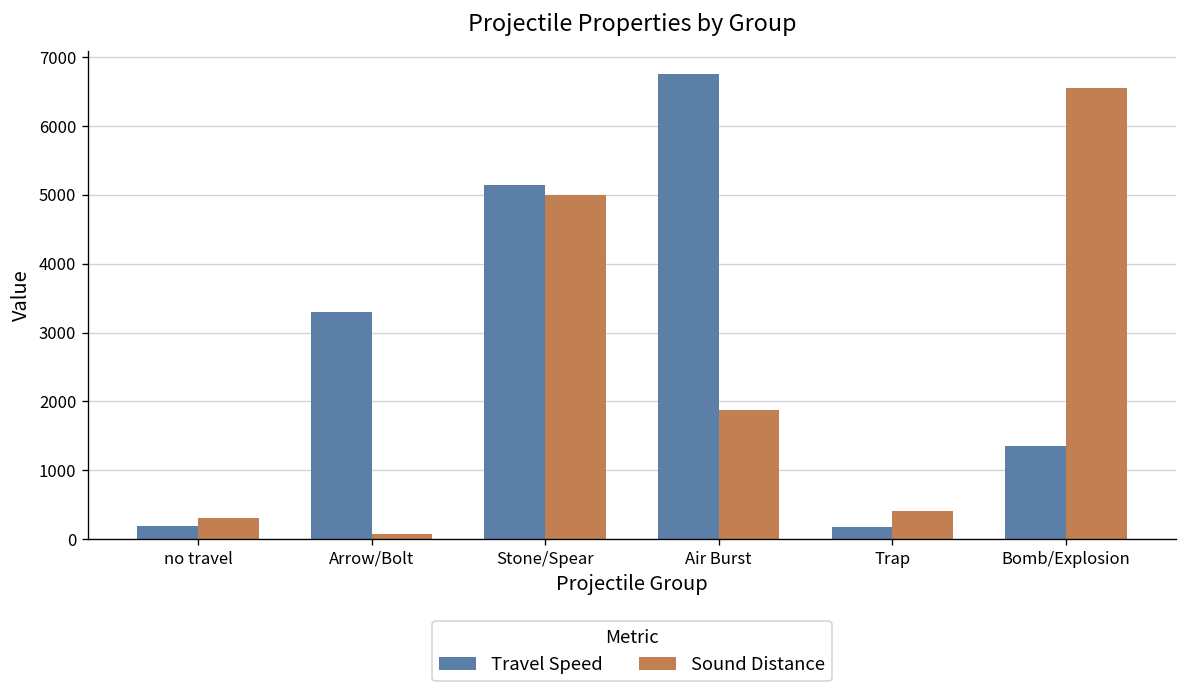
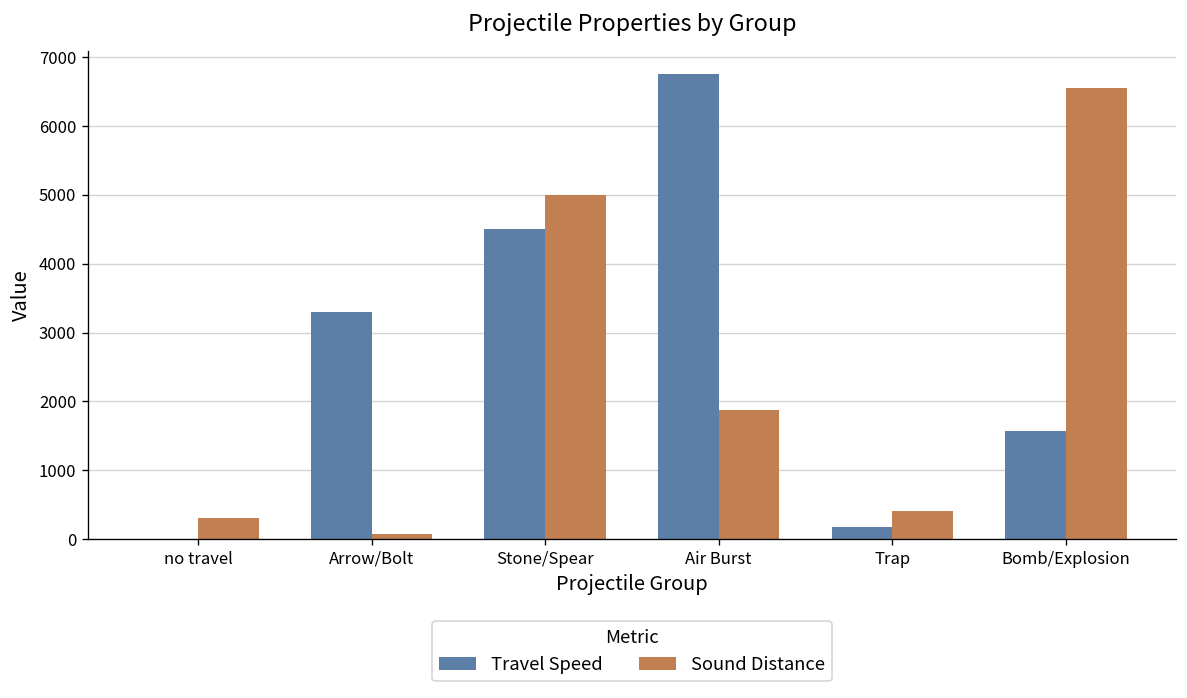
  {
    "Travel Speed": {
-     "no travel": 200,
+     "no travel": 0,
      "Arrow/Bolt": 3300,
-     "Stone/Spear": 5100,
+     "Stone/Spear": 4500,
      "Air Burst": 6800,
      "Trap": 200,
-     "Bomb/Explosion": 1400
+     "Bomb/Explosion": 1600
    },
    "Sound Distance": {
      "no travel": 300,
      "Arrow/Bolt": 100,
      "Stone/Spear": 5000,
      "Air Burst": 1900,
      "Trap": 400,
      "Bomb/Explosion": 6600
    }
  }
